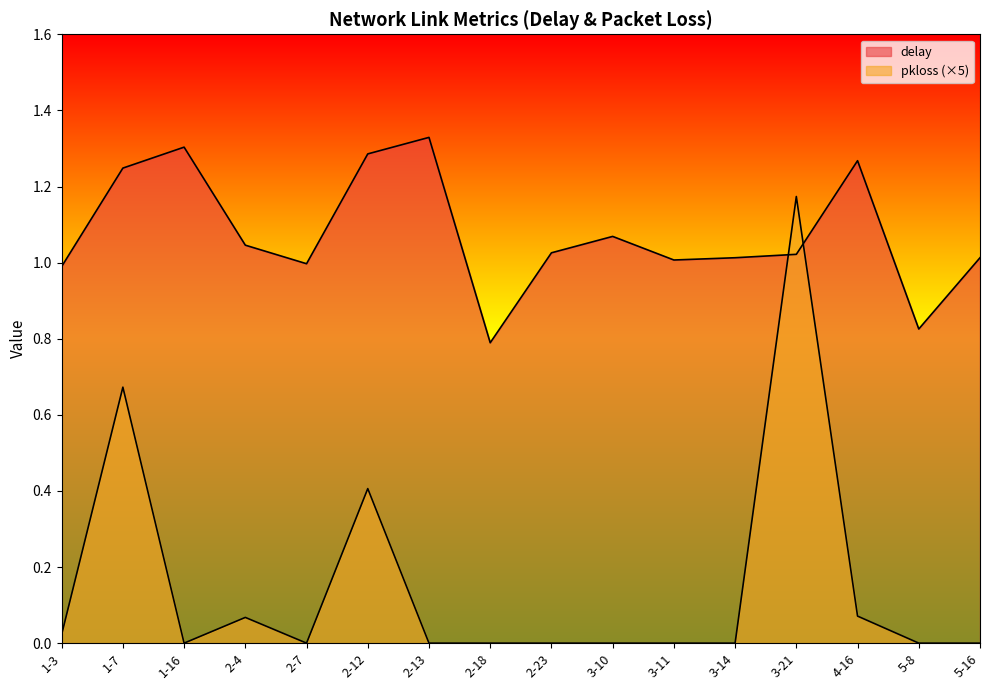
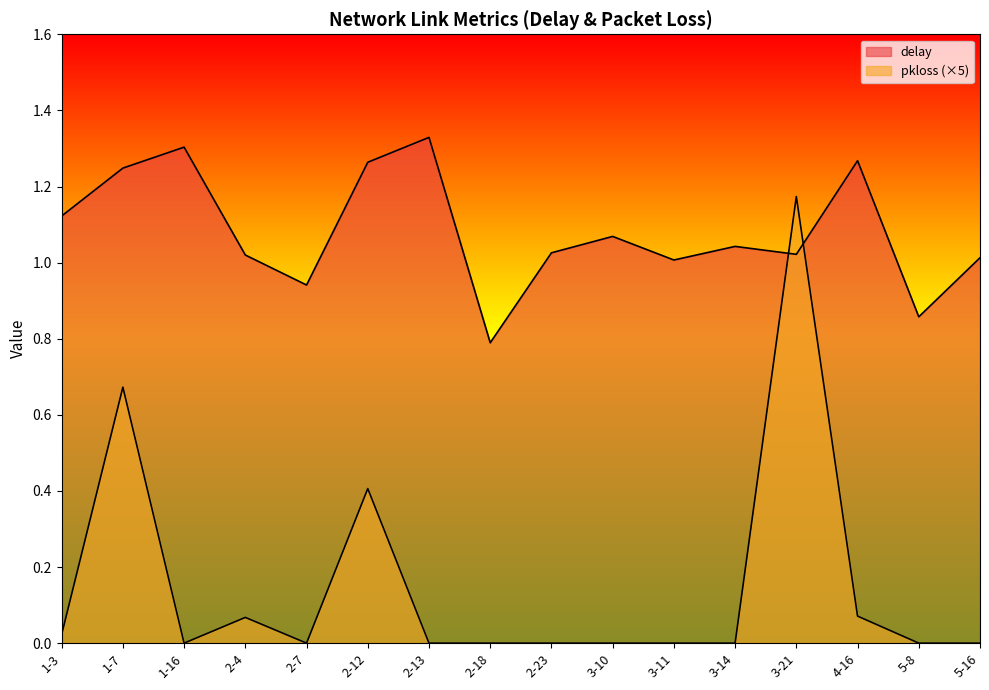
  {
    "delay": {
-     "1-3": 0.99,
+     "1-3": 1.12,
      "1-7": 1.25,
      "1-16": 1.30,
-     "2-4": 1.05,
-     "2-7": 1.00,
-     "2-12": 1.29,
+     "2-4": 1.02,
+     "2-7": 0.94,
+     "2-12": 1.26,
      "2-13": 1.33,
      "2-18": 0.79,
      "2-23": 1.03,
      "3-10": 1.07,
      "3-11": 1.01,
-     "3-14": 1.01,
+     "3-14": 1.04,
      "3-21": 1.02,
      "4-16": 1.27,
-     "5-8": 0.83,
+     "5-8": 0.86,
      "5-16": 1.01
    },
    "pkloss (×5)": {
      "1-3": 0.02,
      "1-7": 0.67,
      "1-16": 0.00,
      "2-4": 0.07,
      "2-7": 0.00,
      "2-12": 0.41,
      "2-13": 0.00,
      "2-18": 0.00,
      "2-23": 0.00,
      "3-10": 0.00,
      "3-11": 0.00,
      "3-14": 0.00,
      "3-21": 1.17,
      "4-16": 0.07,
      "5-8": 0.00,
      "5-16": 0.00
    }
  }
